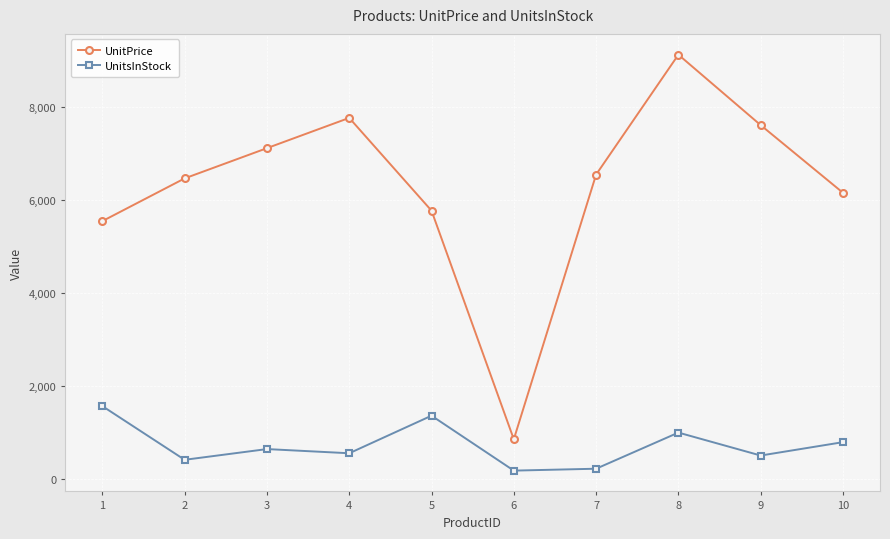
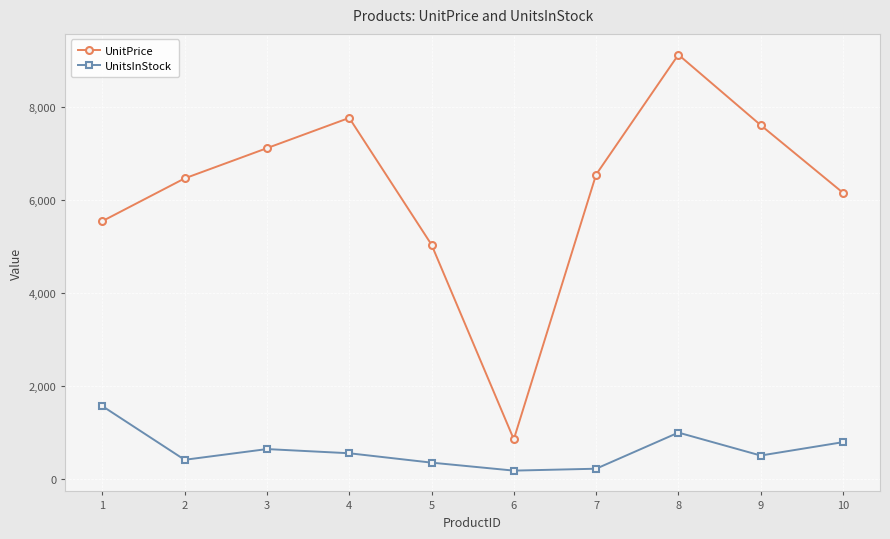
  {
    "UnitPrice": {
      "1": "5,600",
      "2": "6,500",
      "3": "7,100",
      "4": "7,800",
-     "5": "5,800",
+     "5": "5,000",
      "6": "900",
      "7": "6,600",
      "8": "9,100",
      "9": "7,600",
      "10": "6,200"
    },
    "UnitsInStock": {
      "1": "1,600",
      "2": "400",
      "3": "600",
      "4": "600",
-     "5": "1,400",
+     "5": "300",
      "6": "200",
      "7": "200",
      "8": "1,000",
      "9": "500",
      "10": "800"
    }
  }
